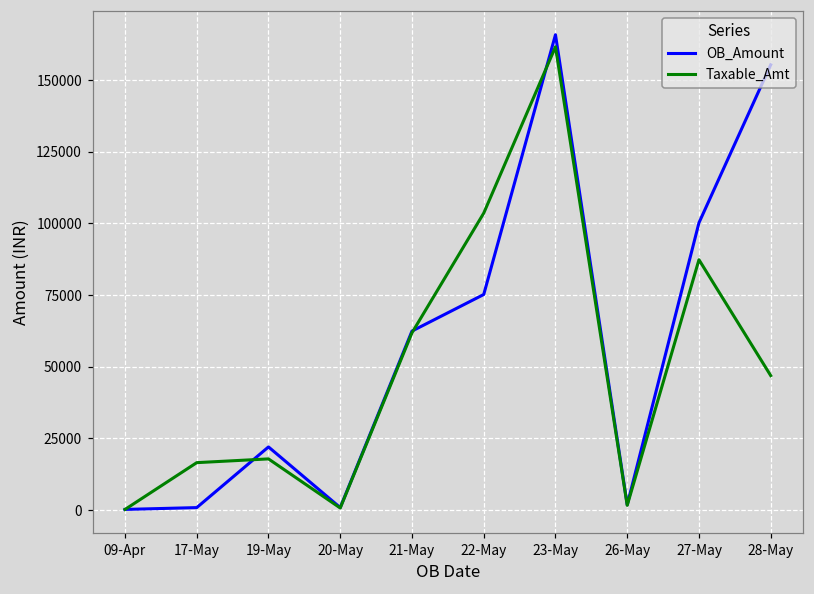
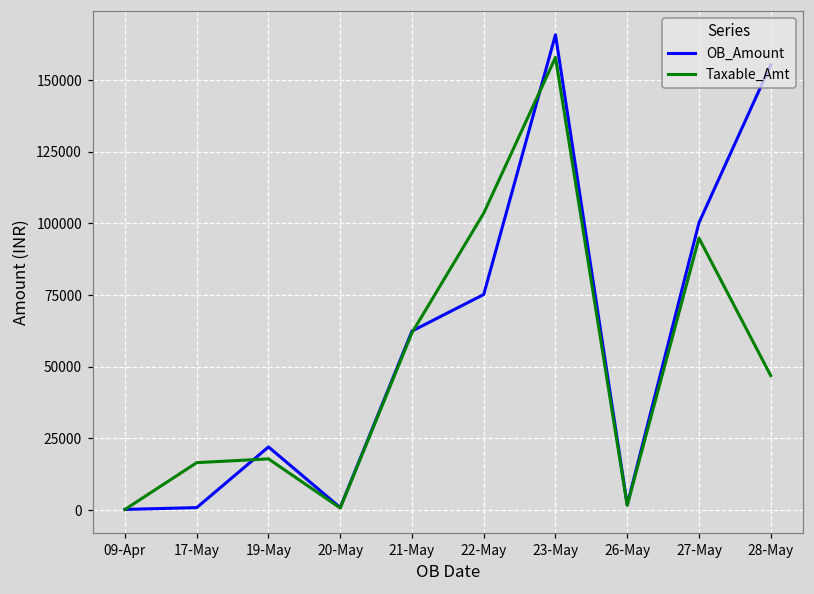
  {
    "OB_Amount": {
      "17-May": 1000,
      "19-May": 22000,
      "22-May": 75000,
      "23-May": 166000,
      "27-May": 100000
    },
    "Taxable_Amt": {
      "17-May": 17000,
      "19-May": 18000,
      "22-May": 104000,
-     "23-May": 162000,
-     "27-May": 87000,
+     "23-May": 158000,
+     "27-May": 95000,
      "28-May": 47000
    }
  }
